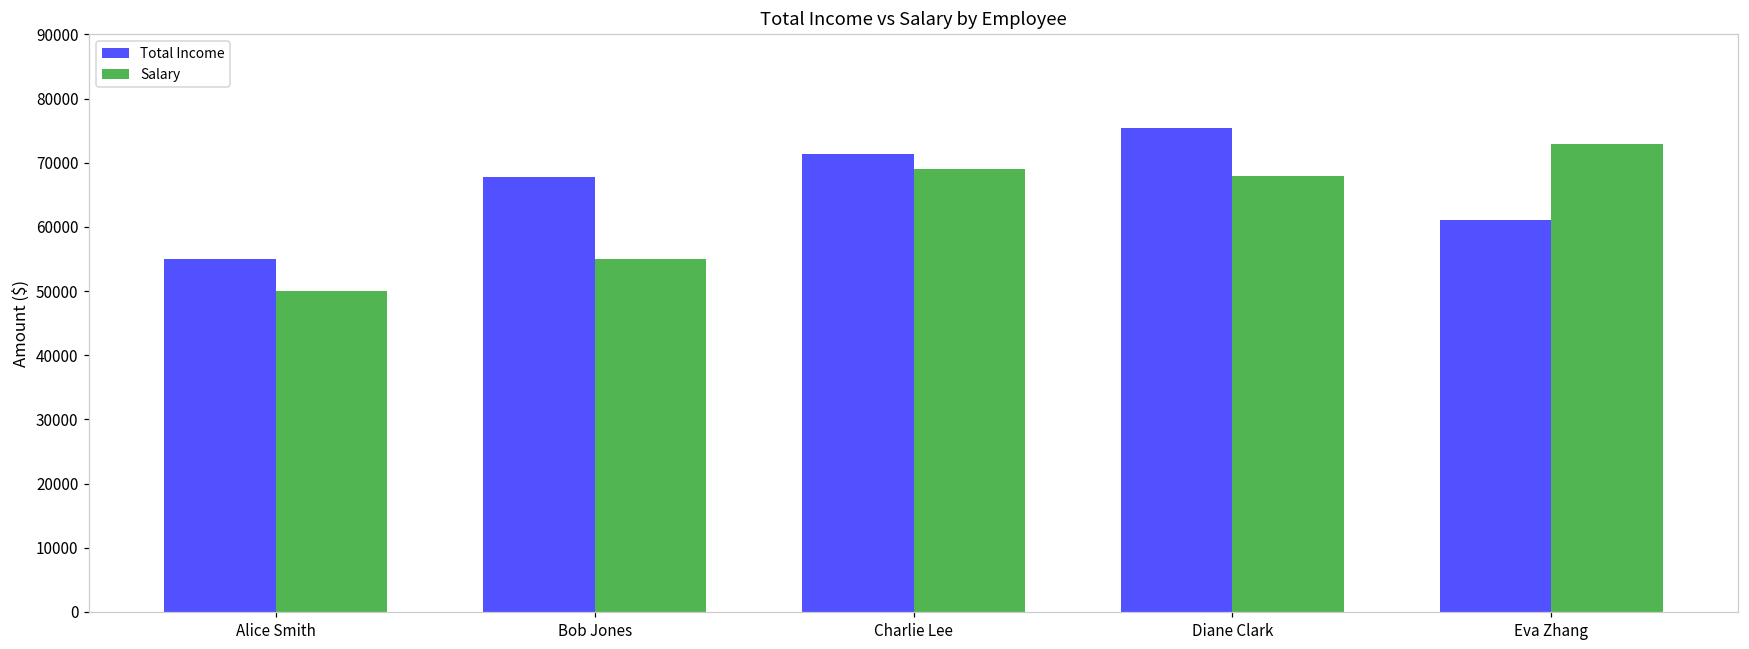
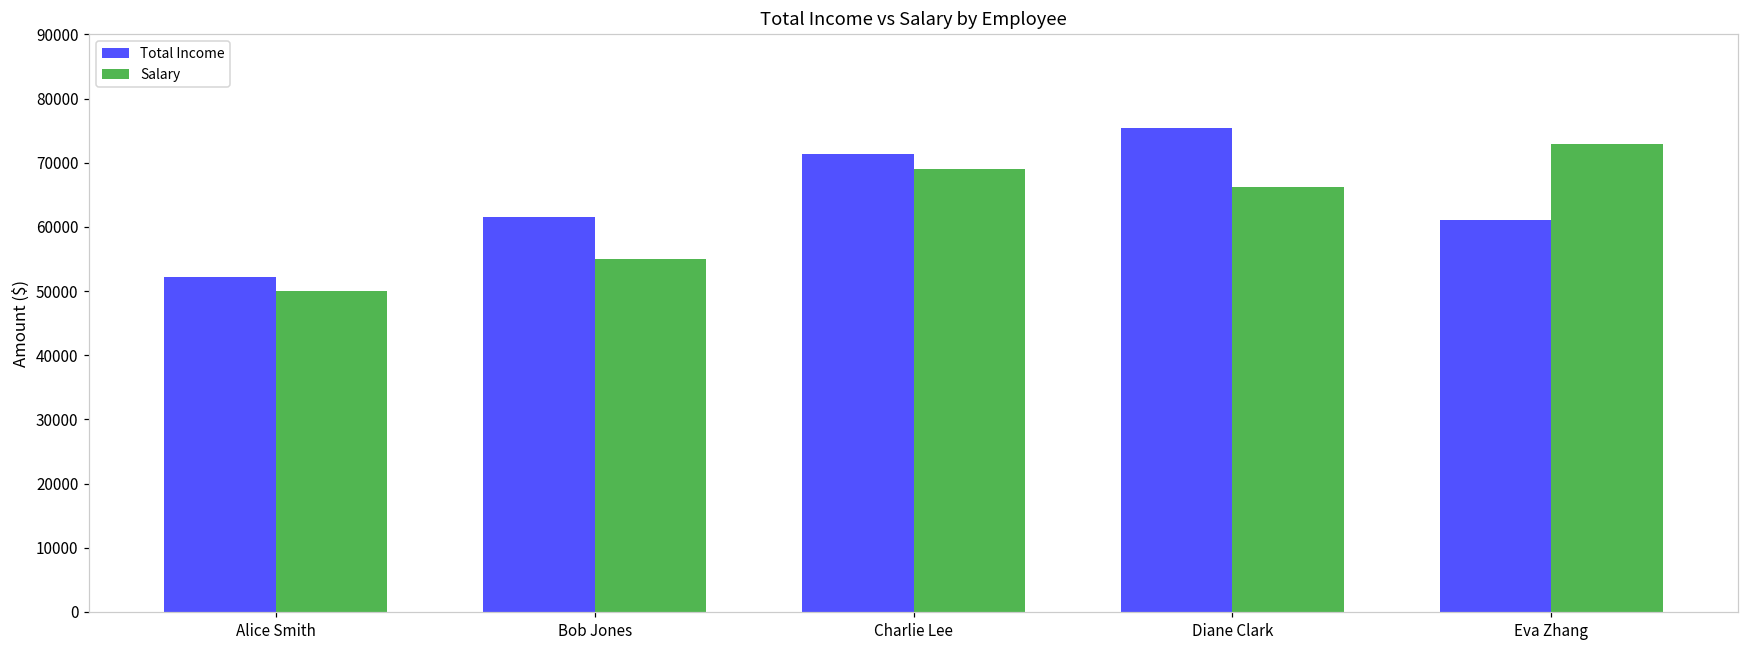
  {
    "Total Income": {
-     "Alice Smith": 55000,
-     "Bob Jones": 68000,
+     "Alice Smith": 52000,
+     "Bob Jones": 62000,
      "Charlie Lee": 71000,
      "Diane Clark": 75000,
      "Eva Zhang": 61000
    },
    "Salary": {
      "Alice Smith": 50000,
      "Bob Jones": 55000,
      "Charlie Lee": 69000,
-     "Diane Clark": 68000,
+     "Diane Clark": 66000,
      "Eva Zhang": 73000
    }
  }
